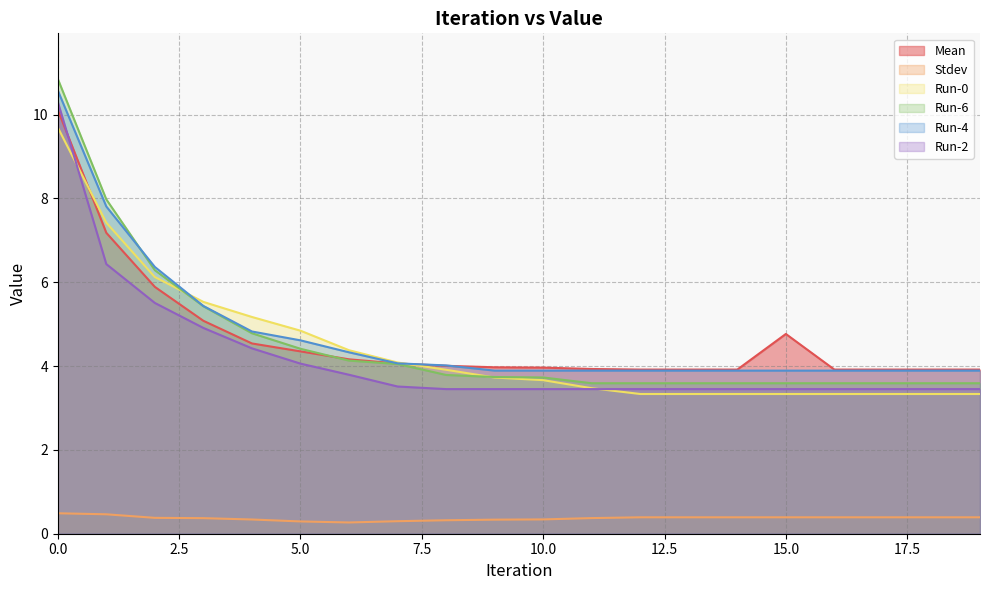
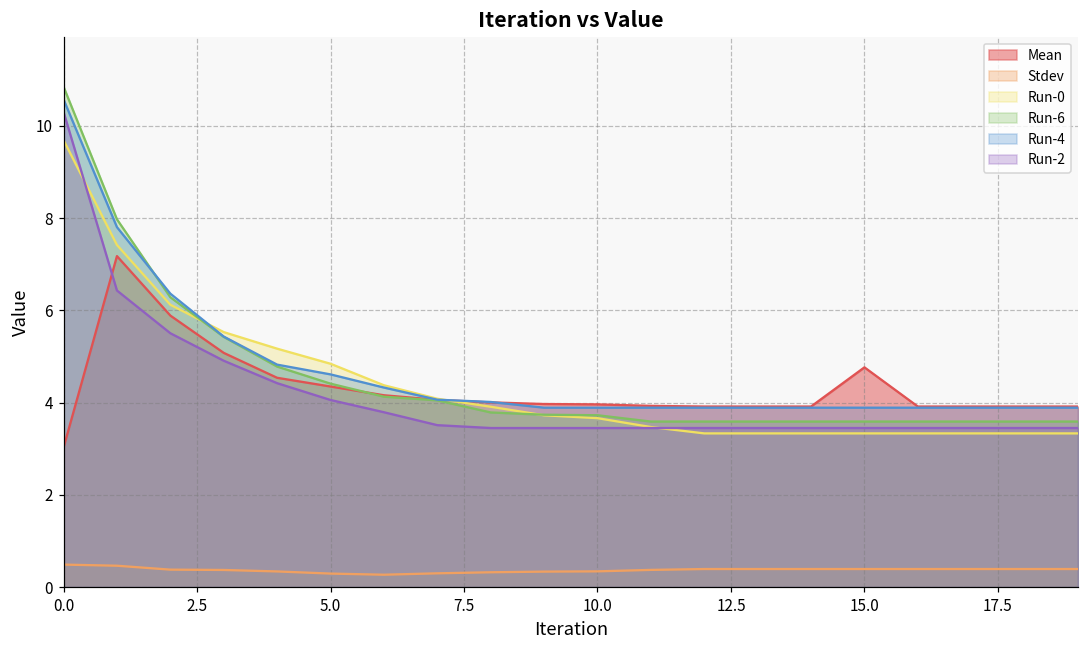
  {
    "Mean": {
-     "0.0": 10.1,
+     "0.0": 3.0,
      "5.0": 4.3,
      "10.0": 4.0,
      "15.0": 4.8
    }
  }
